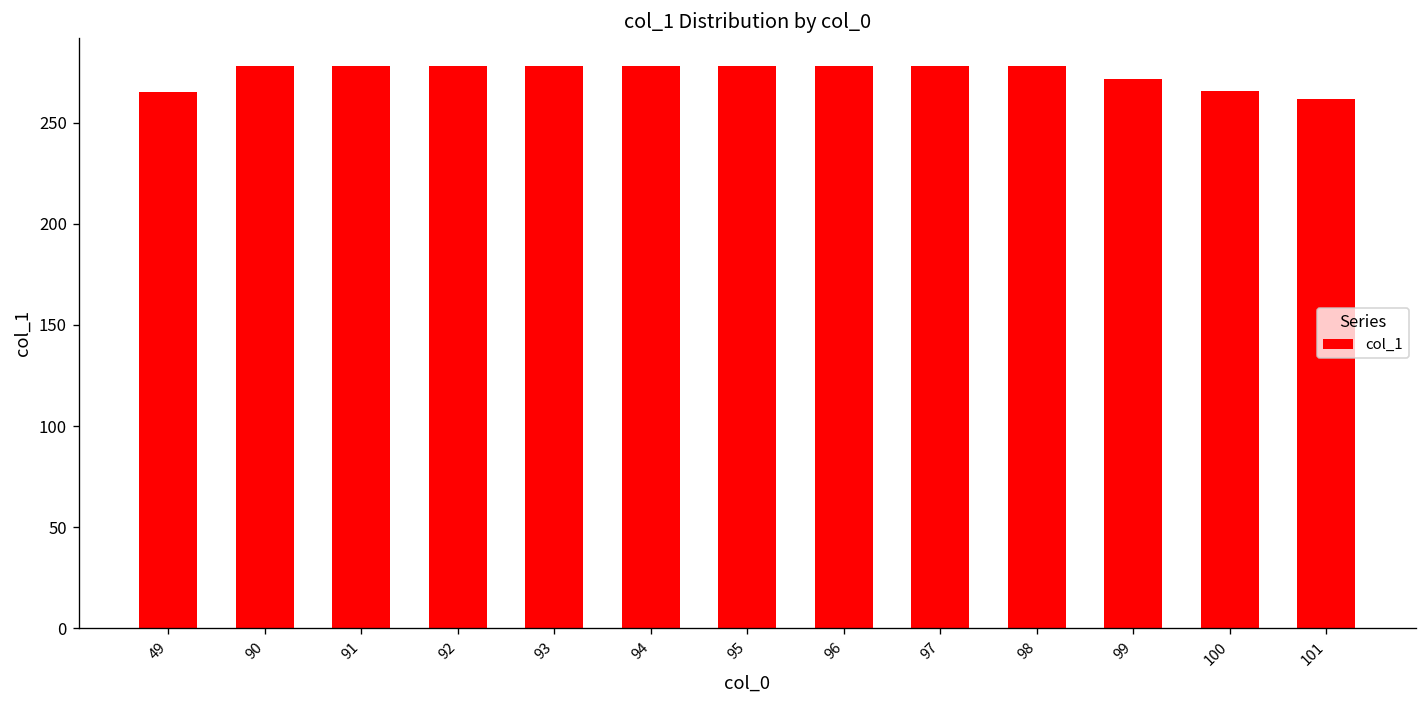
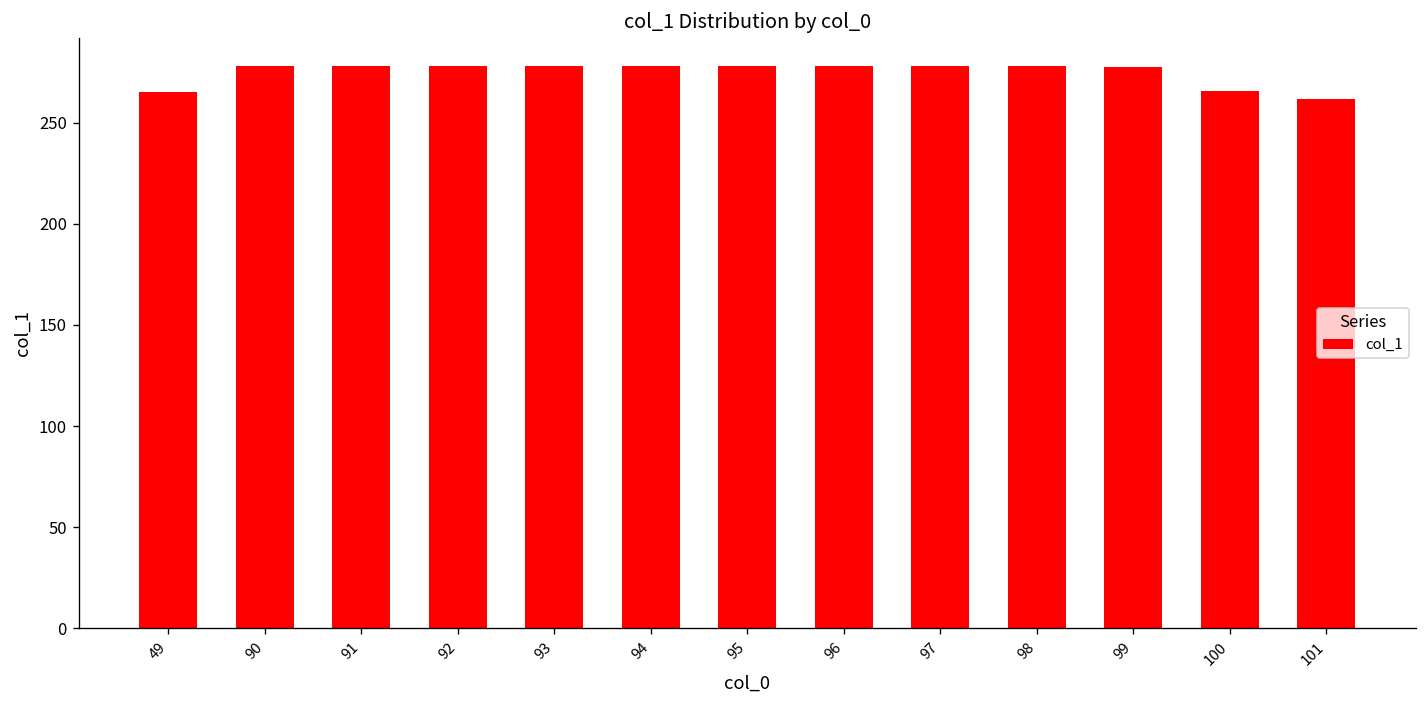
  {
    "49": 265,
    "90": 278,
    "91": 278,
    "92": 278,
    "93": 278,
    "94": 278,
    "95": 278,
    "96": 278,
    "97": 278,
    "98": 278,
-   "99": 272,
+   "99": 278,
    "100": 265,
    "101": 262
  }
